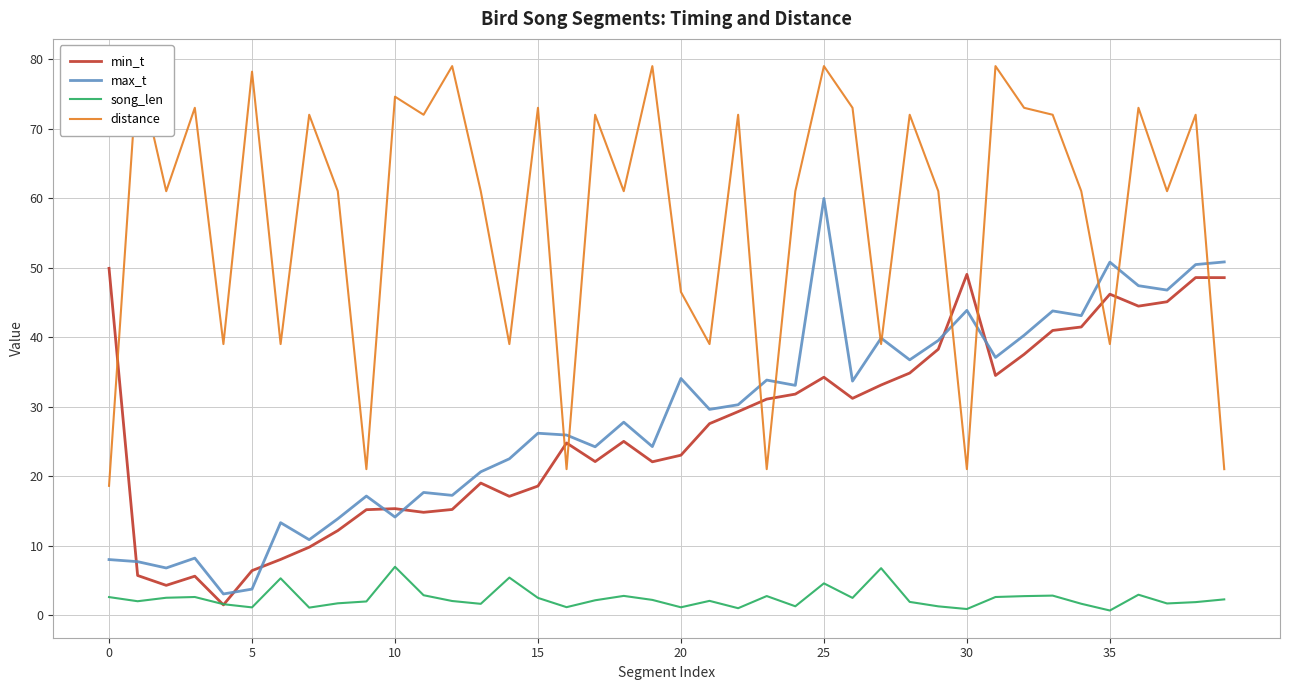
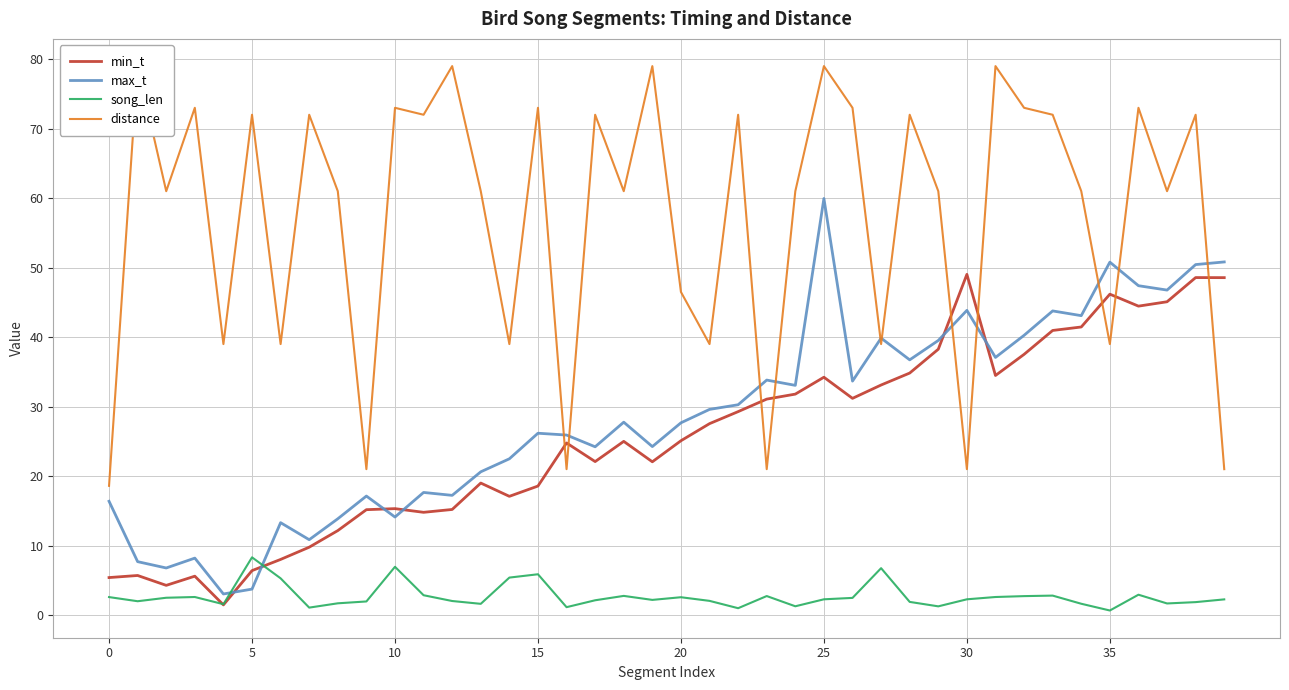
  {
    "min_t": {
-     "0": 50,
+     "0": 5,
      "5": 6,
      "10": 15,
      "15": 19,
-     "20": 23,
+     "20": 25,
      "25": 34,
      "30": 49,
      "35": 46
    },
    "max_t": {
-     "0": 8,
+     "0": 16,
      "5": 4,
      "10": 14,
      "15": 26,
-     "20": 34,
+     "20": 28,
      "25": 60,
      "30": 44,
      "35": 51
    },
    "song_len": {
      "0": 3,
-     "5": 1,
+     "5": 8,
      "10": 7,
-     "15": 2,
-     "20": 1,
-     "25": 5,
-     "30": 1,
+     "15": 6,
+     "20": 3,
+     "25": 2,
+     "30": 2,
      "35": 1
    },
    "distance": {
      "0": 19,
-     "5": 78,
-     "10": 75,
+     "5": 72,
+     "10": 73,
      "15": 73,
      "20": 47,
      "25": 79,
      "30": 21,
      "35": 39
    }
  }
